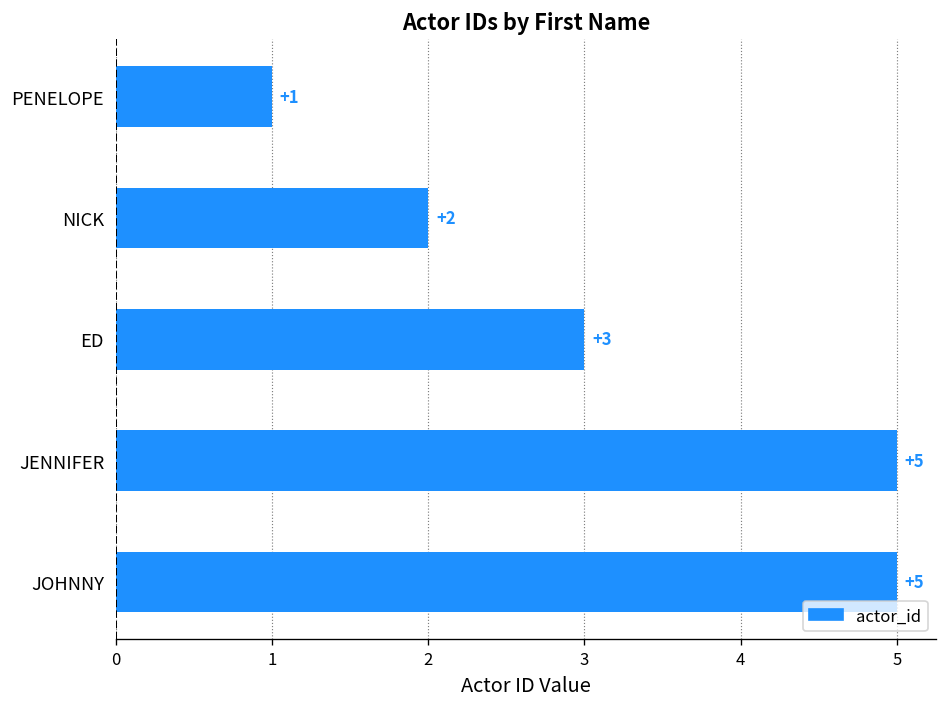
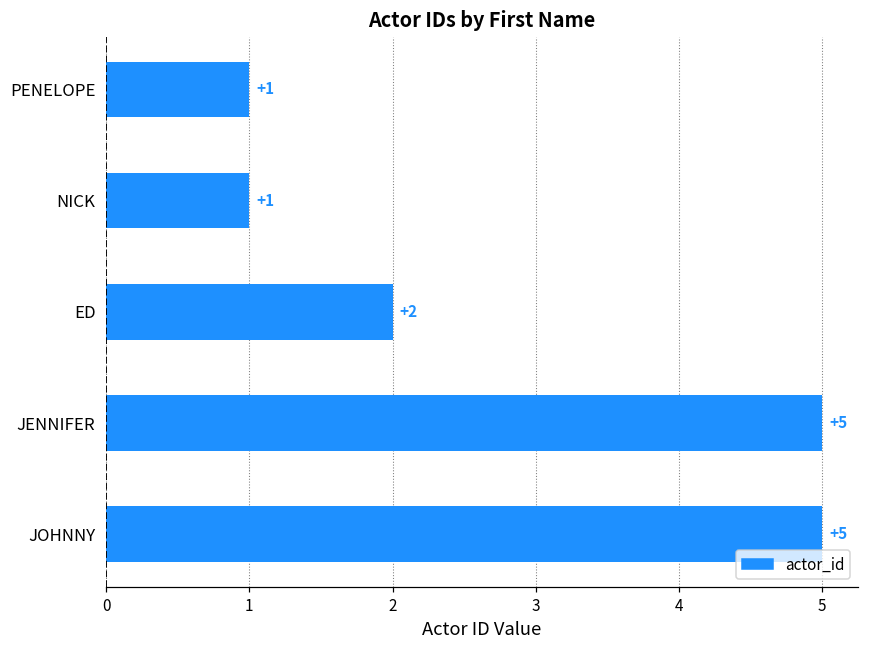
  {
    "PENELOPE": "+1",
-   "NICK": "+2",
-   "ED": "+3",
+   "NICK": "+1",
+   "ED": "+2",
    "JENNIFER": "+5",
    "JOHNNY": "+5"
  }
